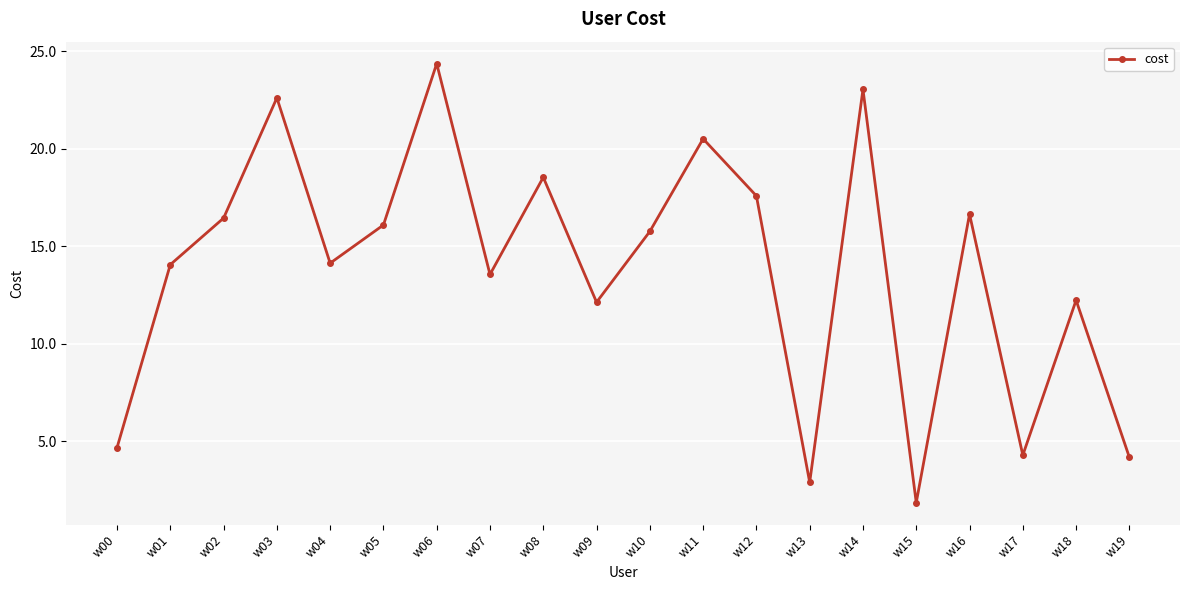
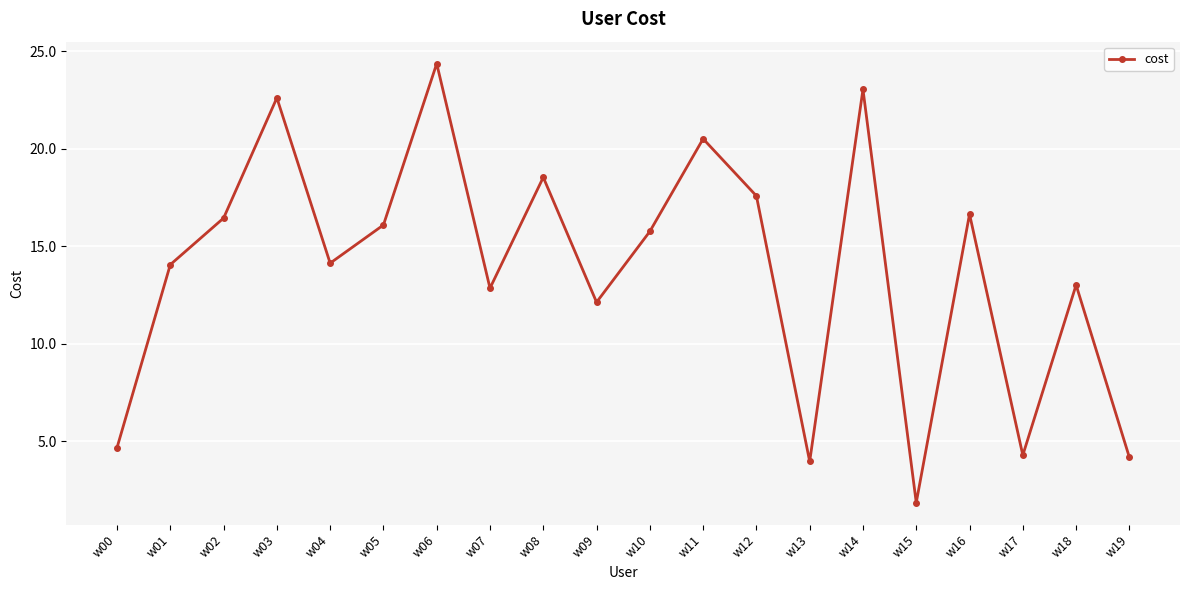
  {
    "w00": 4.7,
    "w01": 14.1,
    "w02": 16.4,
    "w03": 22.6,
    "w04": 14.1,
    "w05": 16.1,
    "w06": 24.4,
-   "w07": 13.6,
+   "w07": 12.9,
    "w08": 18.5,
    "w09": 12.1,
    "w10": 15.8,
    "w11": 20.5,
    "w12": 17.6,
-   "w13": 2.9,
+   "w13": 4.0,
    "w14": 23.0,
    "w15": 1.9,
    "w16": 16.6,
    "w17": 4.3,
-   "w18": 12.2,
+   "w18": 13.0,
    "w19": 4.2
  }
